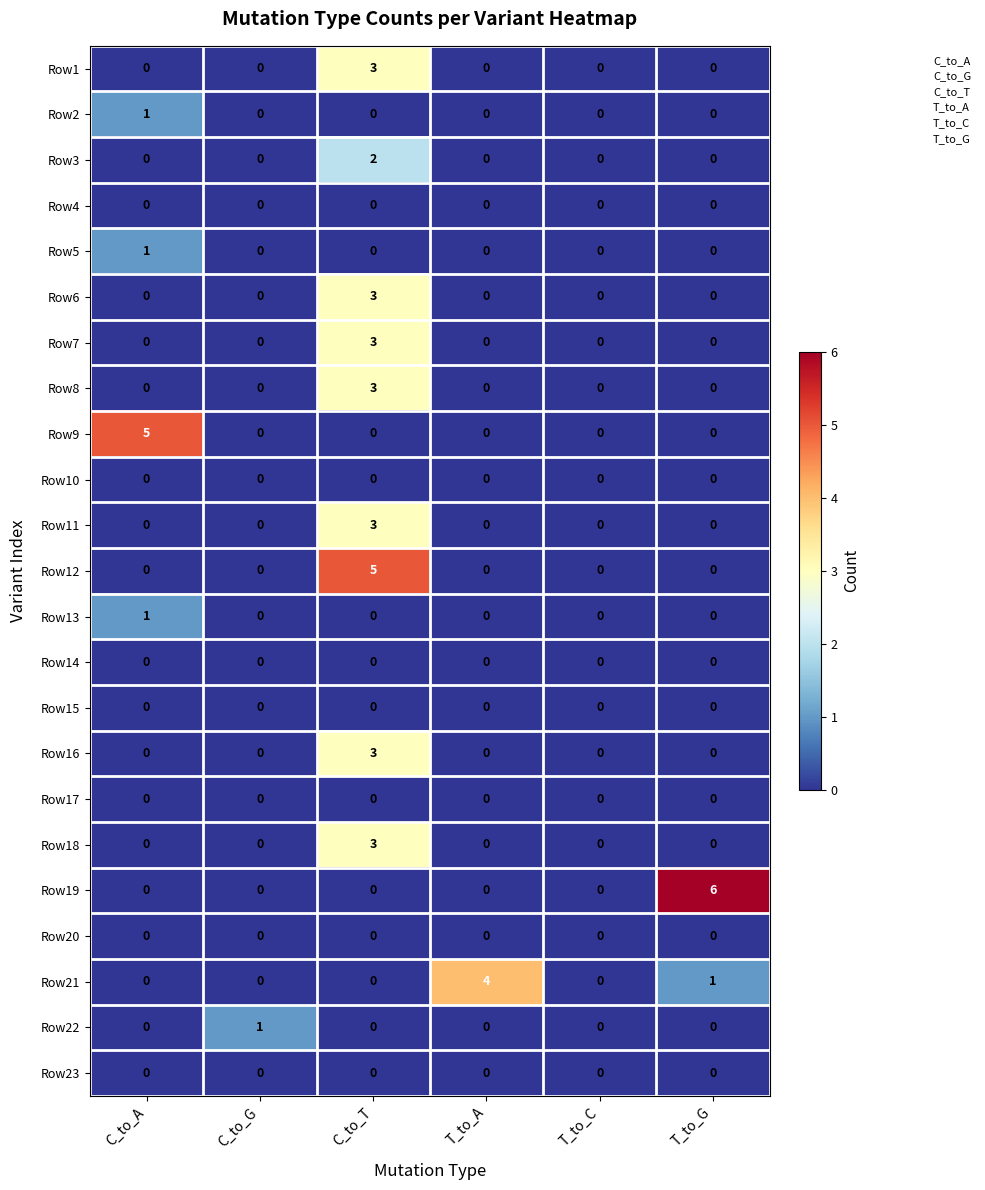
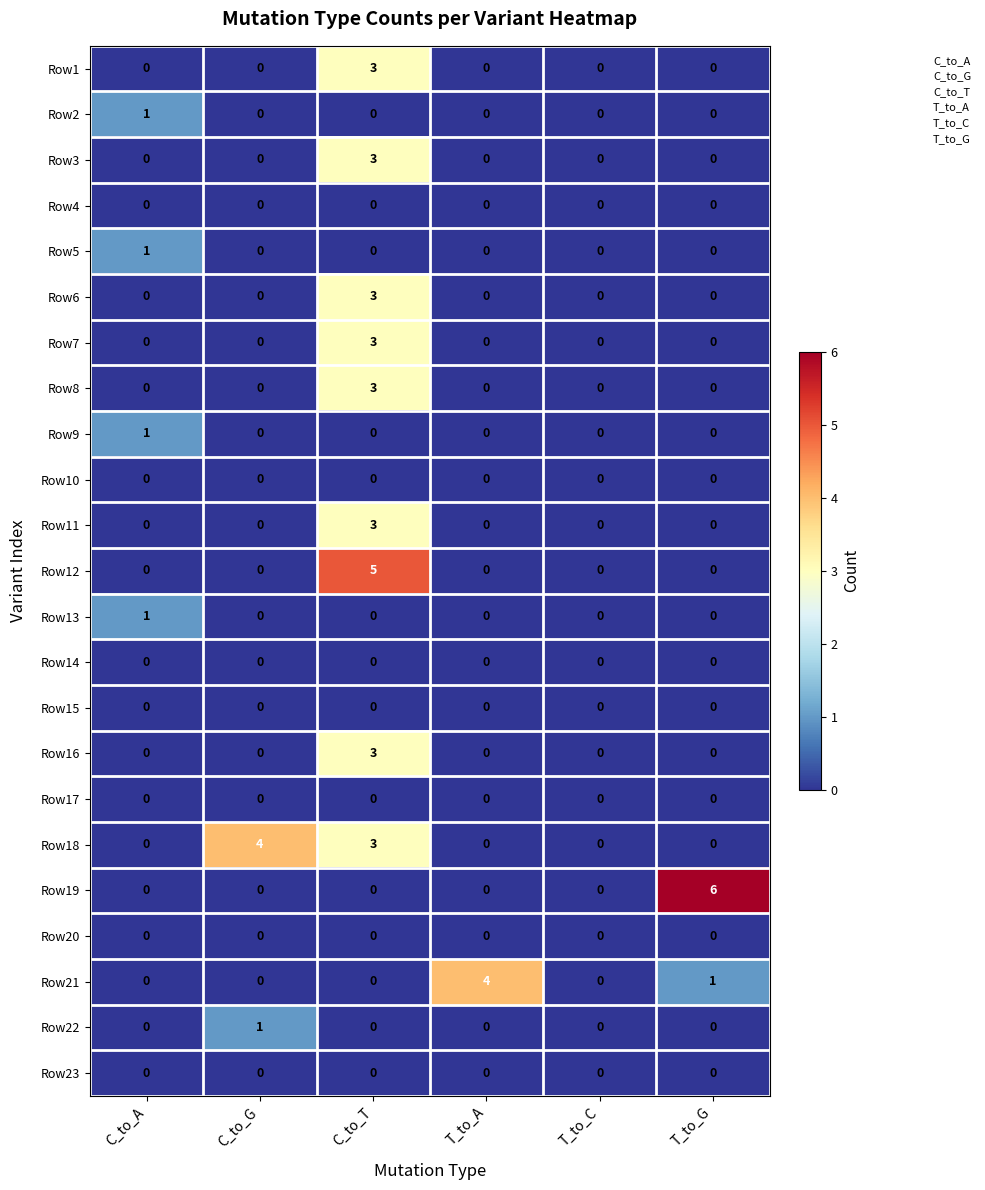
  {
    "Row1": {
      "C_to_A": 0,
      "C_to_G": 0,
      "C_to_T": 3,
      "T_to_A": 0,
      "T_to_C": 0,
      "T_to_G": 0
    },
    "Row2": {
      "C_to_A": 1,
      "C_to_G": 0,
      "C_to_T": 0,
      "T_to_A": 0,
      "T_to_C": 0,
      "T_to_G": 0
    },
    "Row3": {
      "C_to_A": 0,
      "C_to_G": 0,
-     "C_to_T": 2,
+     "C_to_T": 3,
      "T_to_A": 0,
      "T_to_C": 0,
      "T_to_G": 0
    },
    "Row4": {
      "C_to_A": 0,
      "C_to_G": 0,
      "C_to_T": 0,
      "T_to_A": 0,
      "T_to_C": 0,
      "T_to_G": 0
    },
    "Row5": {
      "C_to_A": 1,
      "C_to_G": 0,
      "C_to_T": 0,
      "T_to_A": 0,
      "T_to_C": 0,
      "T_to_G": 0
    },
    "Row6": {
      "C_to_A": 0,
      "C_to_G": 0,
      "C_to_T": 3,
      "T_to_A": 0,
      "T_to_C": 0,
      "T_to_G": 0
    },
    "Row7": {
      "C_to_A": 0,
      "C_to_G": 0,
      "C_to_T": 3,
      "T_to_A": 0,
      "T_to_C": 0,
      "T_to_G": 0
    },
    "Row8": {
      "C_to_A": 0,
      "C_to_G": 0,
      "C_to_T": 3,
      "T_to_A": 0,
      "T_to_C": 0,
      "T_to_G": 0
    },
    "Row9": {
-     "C_to_A": 5,
+     "C_to_A": 1,
      "C_to_G": 0,
      "C_to_T": 0,
      "T_to_A": 0,
      "T_to_C": 0,
      "T_to_G": 0
    },
    "Row10": {
      "C_to_A": 0,
      "C_to_G": 0,
      "C_to_T": 0,
      "T_to_A": 0,
      "T_to_C": 0,
      "T_to_G": 0
    },
    "Row11": {
      "C_to_A": 0,
      "C_to_G": 0,
      "C_to_T": 3,
      "T_to_A": 0,
      "T_to_C": 0,
      "T_to_G": 0
    },
    "Row12": {
      "C_to_A": 0,
      "C_to_G": 0,
      "C_to_T": 5,
      "T_to_A": 0,
      "T_to_C": 0,
      "T_to_G": 0
    },
    "Row13": {
      "C_to_A": 1,
      "C_to_G": 0,
      "C_to_T": 0,
      "T_to_A": 0,
      "T_to_C": 0,
      "T_to_G": 0
    },
    "Row14": {
      "C_to_A": 0,
      "C_to_G": 0,
      "C_to_T": 0,
      "T_to_A": 0,
      "T_to_C": 0,
      "T_to_G": 0
    },
    "Row15": {
      "C_to_A": 0,
      "C_to_G": 0,
      "C_to_T": 0,
      "T_to_A": 0,
      "T_to_C": 0,
      "T_to_G": 0
    },
    "Row16": {
      "C_to_A": 0,
      "C_to_G": 0,
      "C_to_T": 3,
      "T_to_A": 0,
      "T_to_C": 0,
      "T_to_G": 0
    },
    "Row17": {
      "C_to_A": 0,
      "C_to_G": 0,
      "C_to_T": 0,
      "T_to_A": 0,
      "T_to_C": 0,
      "T_to_G": 0
    },
    "Row18": {
      "C_to_A": 0,
-     "C_to_G": 0,
+     "C_to_G": 4,
      "C_to_T": 3,
      "T_to_A": 0,
      "T_to_C": 0,
      "T_to_G": 0
    },
    "Row19": {
      "C_to_A": 0,
      "C_to_G": 0,
      "C_to_T": 0,
      "T_to_A": 0,
      "T_to_C": 0,
      "T_to_G": 6
    },
    "Row20": {
      "C_to_A": 0,
      "C_to_G": 0,
      "C_to_T": 0,
      "T_to_A": 0,
      "T_to_C": 0,
      "T_to_G": 0
    },
    "Row21": {
      "C_to_A": 0,
      "C_to_G": 0,
      "C_to_T": 0,
      "T_to_A": 4,
      "T_to_C": 0,
      "T_to_G": 1
    },
    "Row22": {
      "C_to_A": 0,
      "C_to_G": 1,
      "C_to_T": 0,
      "T_to_A": 0,
      "T_to_C": 0,
      "T_to_G": 0
    },
    "Row23": {
      "C_to_A": 0,
      "C_to_G": 0,
      "C_to_T": 0,
      "T_to_A": 0,
      "T_to_C": 0,
      "T_to_G": 0
    }
  }
